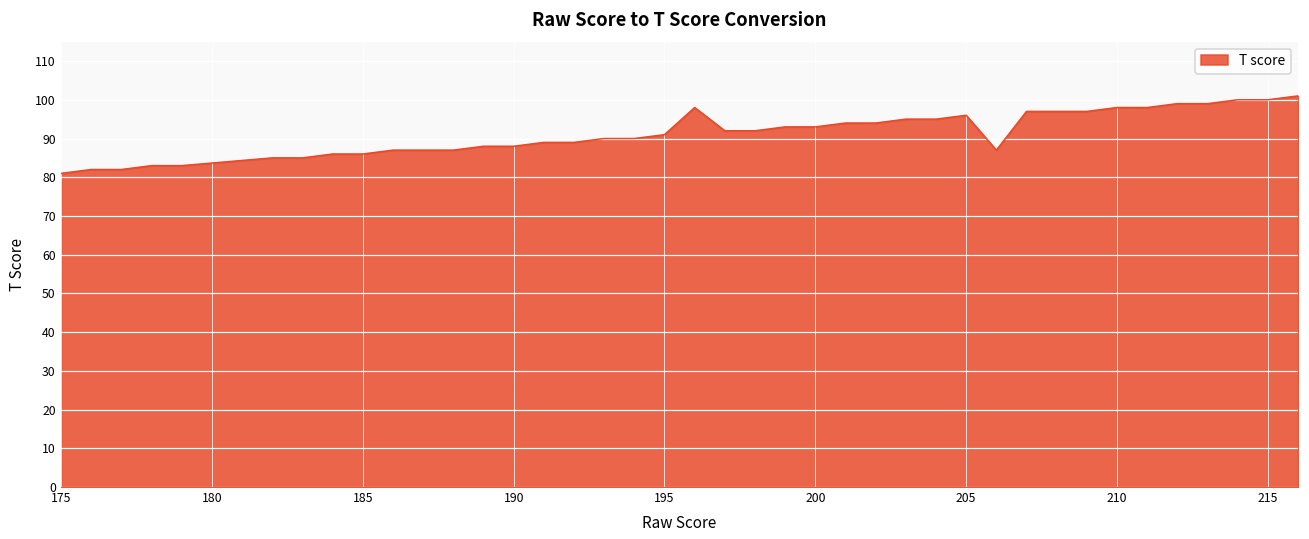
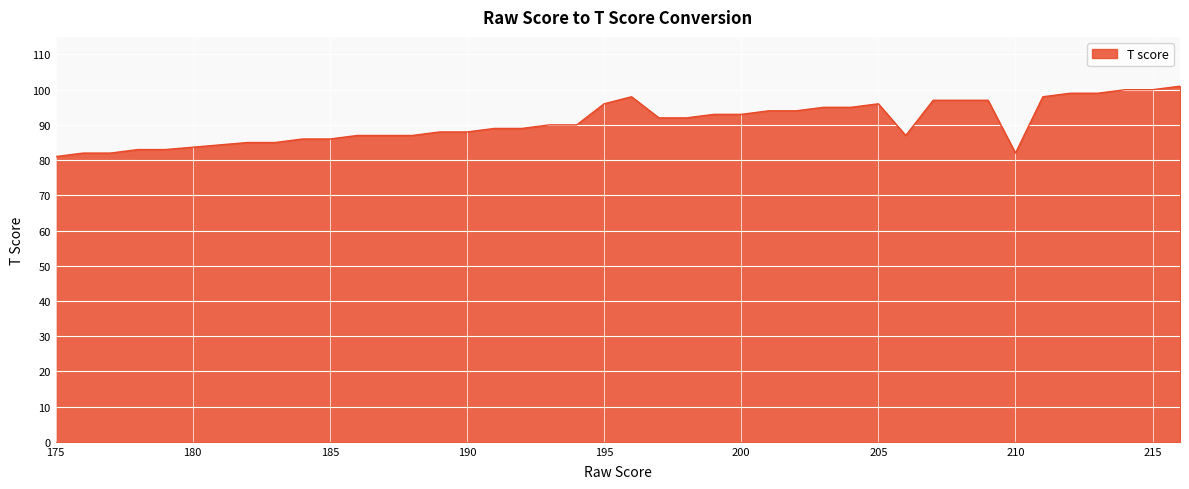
  {
    "175": 81,
    "185": 86,
    "190": 88,
-   "195": 91,
+   "195": 96,
    "200": 93,
    "205": 96,
-   "210": 98,
+   "210": 82,
    "215": 100
  }
